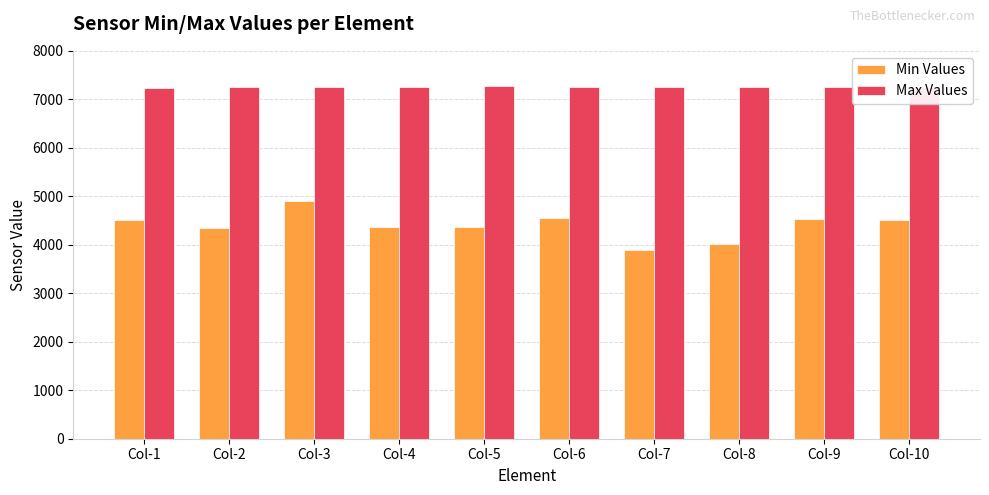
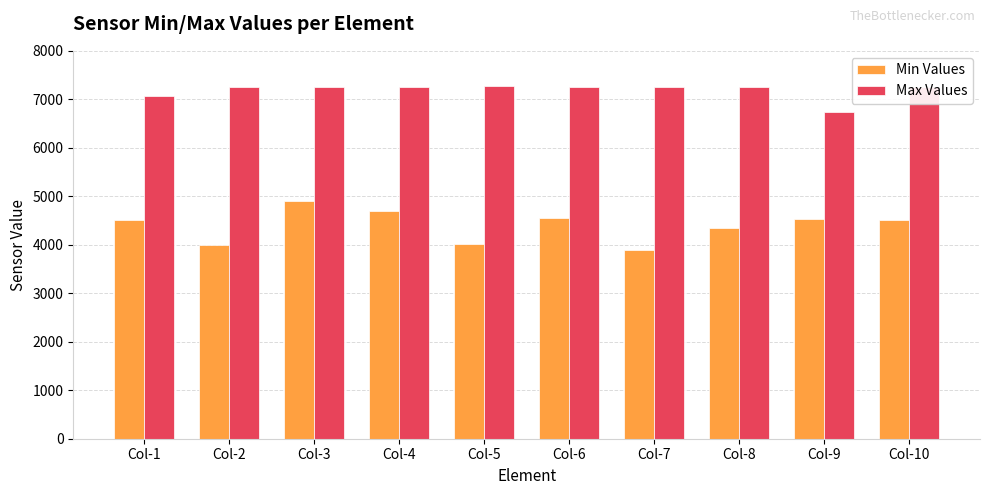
  {
    "Min Values": {
      "Col-1": 4500,
-     "Col-2": 4400,
+     "Col-2": 4000,
      "Col-3": 4900,
-     "Col-4": 4400,
-     "Col-5": 4400,
+     "Col-4": 4700,
+     "Col-5": 4000,
      "Col-6": 4600,
      "Col-7": 3900,
-     "Col-8": 4000,
+     "Col-8": 4400,
      "Col-9": 4500,
      "Col-10": 4500
    },
    "Max Values": {
-     "Col-1": 7200,
+     "Col-1": 7100,
      "Col-2": 7300,
      "Col-3": 7300,
      "Col-4": 7300,
      "Col-5": 7300,
      "Col-6": 7300,
      "Col-7": 7300,
      "Col-8": 7300,
-     "Col-9": 7300
+     "Col-9": 6700
    }
  }
